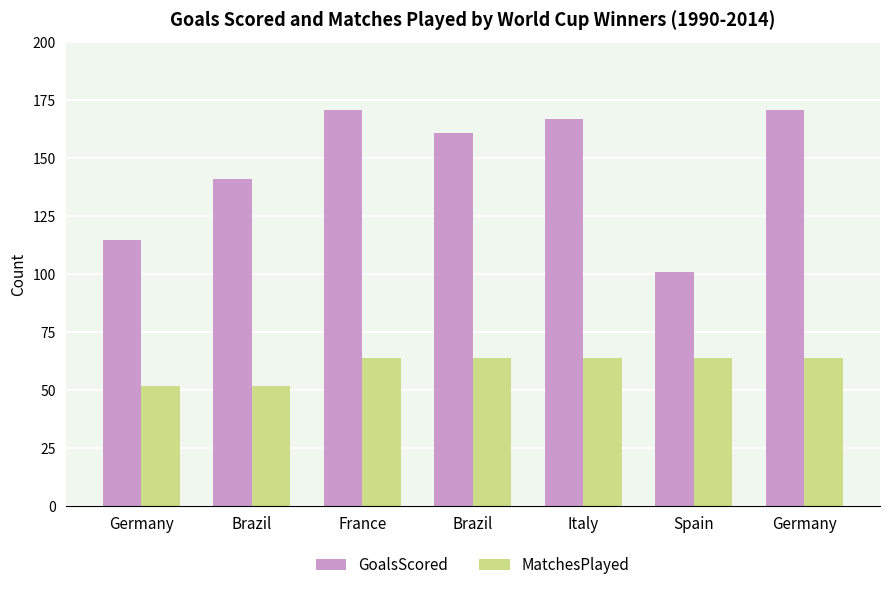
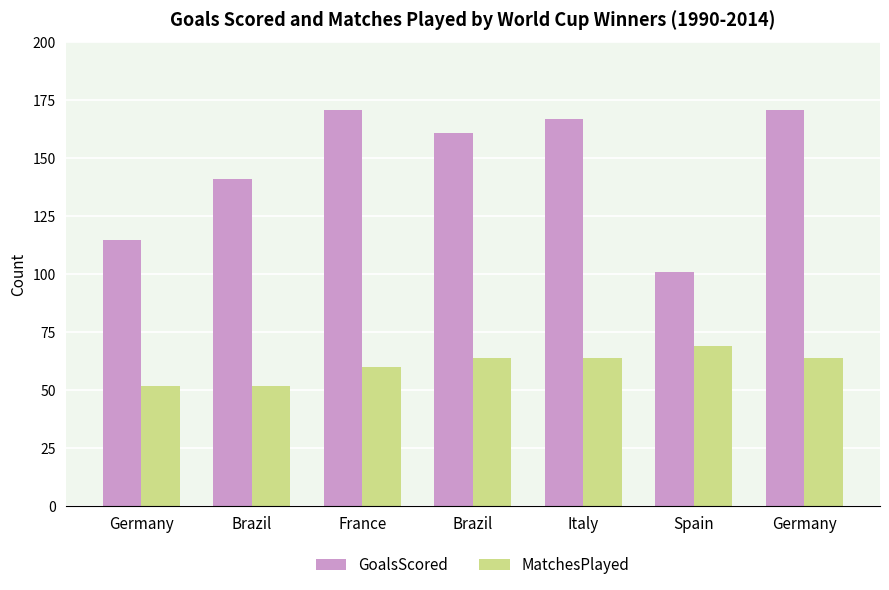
  {
    "GoalsScored": {
      "France": 171,
      "Italy": 167,
      "Spain": 101
    },
    "MatchesPlayed": {
-     "France": 64,
+     "France": 60,
      "Italy": 64,
-     "Spain": 64
+     "Spain": 69
    }
  }
